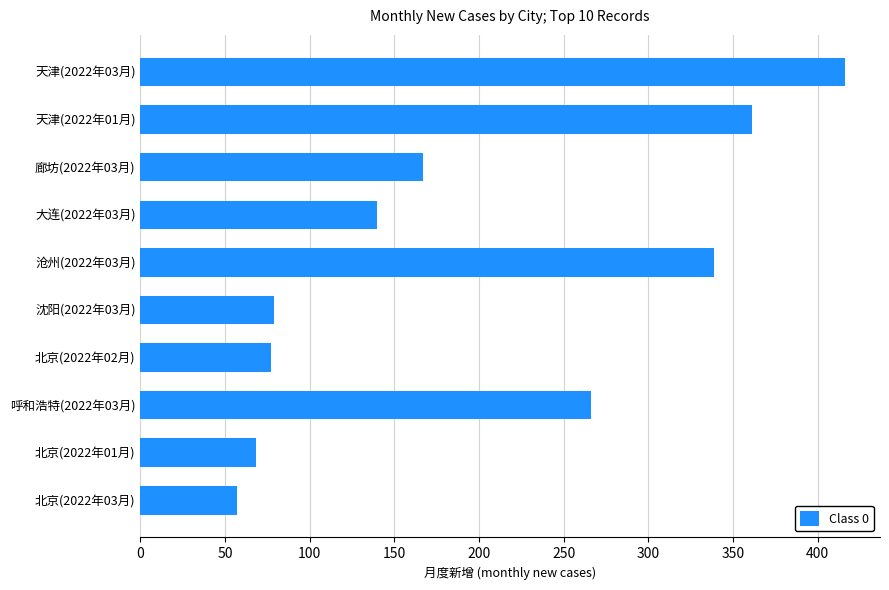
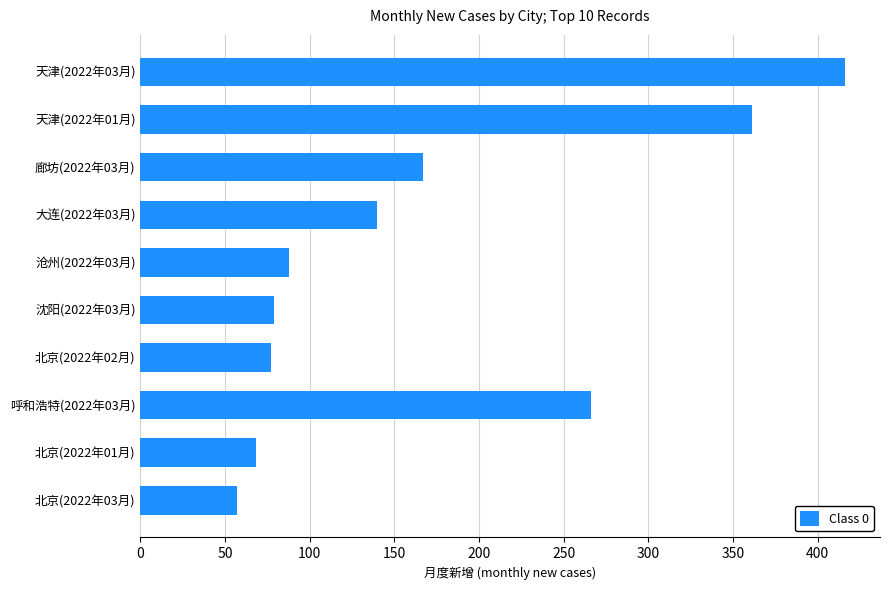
  {
    "天津(2022年03月)": 416,
    "天津(2022年01月)": 361,
    "廊坊(2022年03月)": 167,
    "大连(2022年03月)": 140,
-   "沧州(2022年03月)": 339,
+   "沧州(2022年03月)": 88,
    "沈阳(2022年03月)": 79,
    "北京(2022年02月)": 77,
    "呼和浩特(2022年03月)": 266,
    "北京(2022年01月)": 68,
    "北京(2022年03月)": 57
  }
